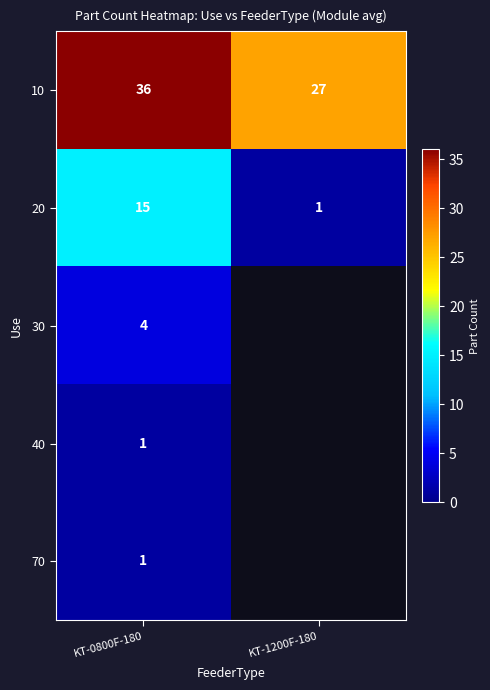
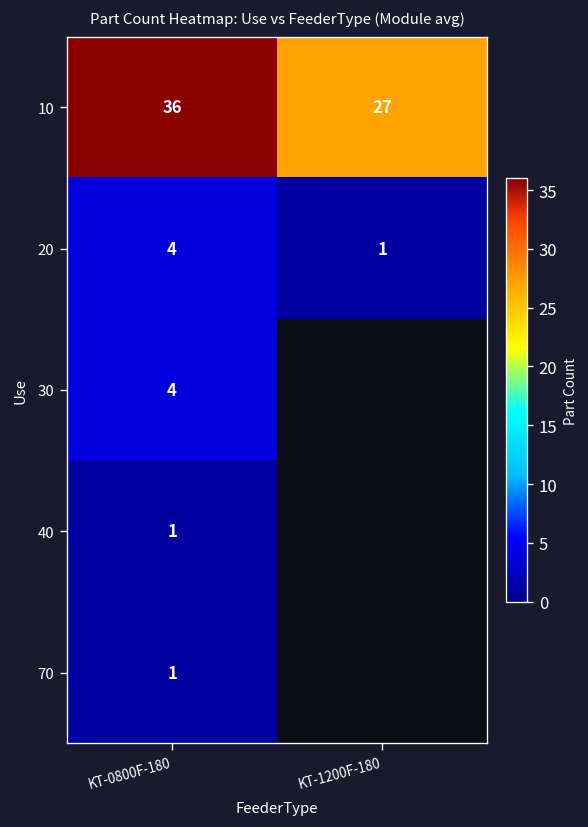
  {
    "10": {
      "KT-0800F-180": 36,
      "KT-1200F-180": 27
    },
    "20": {
-     "KT-0800F-180": 15,
+     "KT-0800F-180": 4,
      "KT-1200F-180": 1
    },
    "30": {
      "KT-0800F-180": 4
    },
    "40": {
      "KT-0800F-180": 1
    },
    "70": {
      "KT-0800F-180": 1
    }
  }
